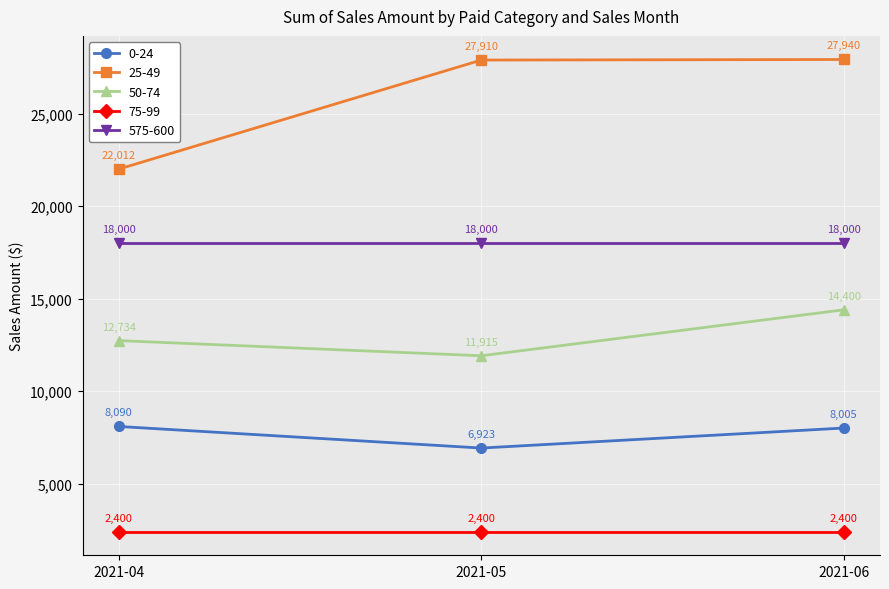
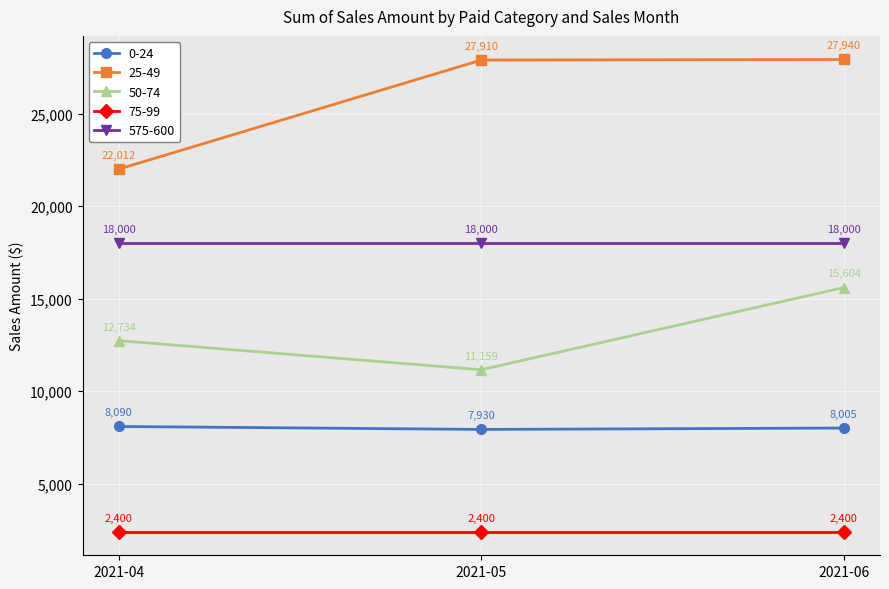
  {
    "0-24": {
      "2021-04": "8,090",
-     "2021-05": "6,923",
+     "2021-05": "7,930",
      "2021-06": "8,005"
    },
    "25-49": {
      "2021-04": "22,012",
      "2021-05": "27,910",
      "2021-06": "27,940"
    },
    "50-74": {
      "2021-04": "12,734",
-     "2021-05": "11,915",
-     "2021-06": "14,400"
+     "2021-05": "11,159",
+     "2021-06": "15,604"
    },
    "75-99": {
      "2021-04": "2,400",
      "2021-05": "2,400",
      "2021-06": "2,400"
    },
    "575-600": {
      "2021-04": "18,000",
      "2021-05": "18,000",
      "2021-06": "18,000"
    }
  }
